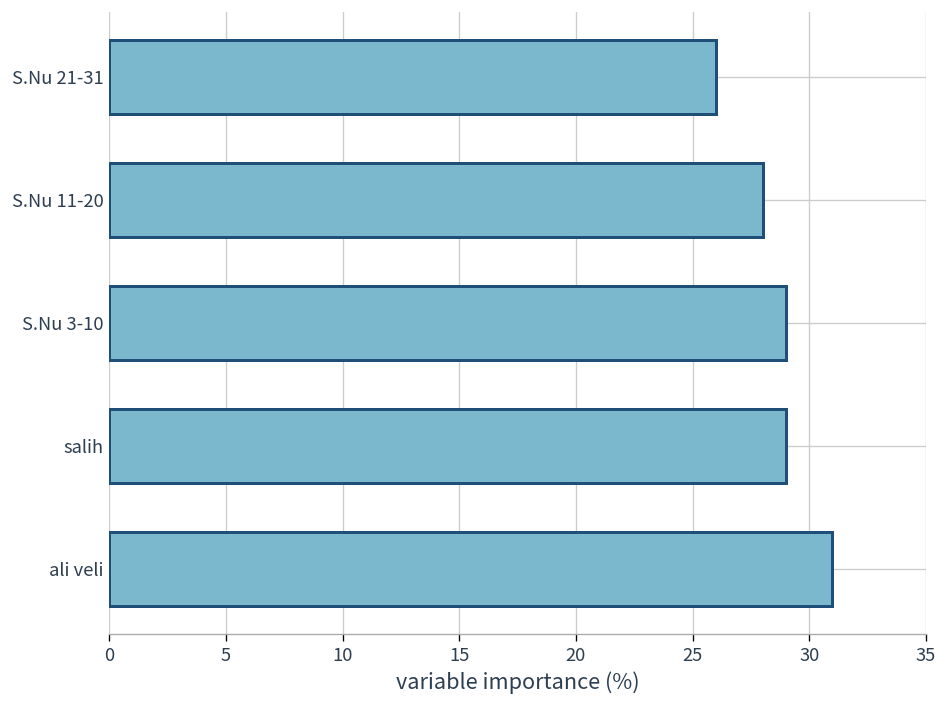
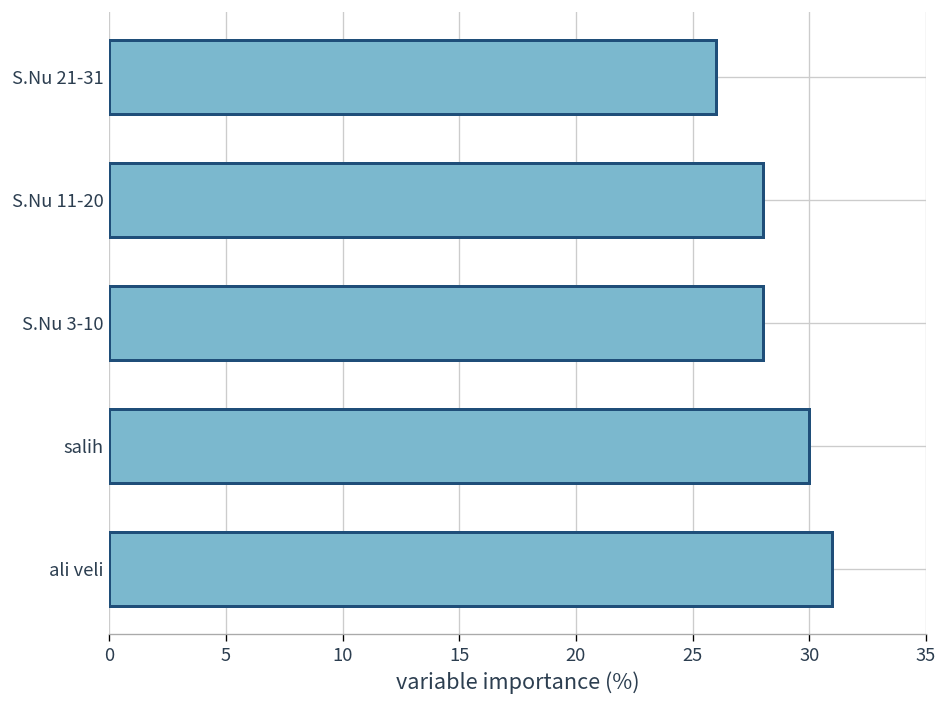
  {
    "S.Nu 21-31": 26,
    "S.Nu 11-20": 28,
-   "S.Nu 3-10": 29,
-   "salih": 29,
+   "S.Nu 3-10": 28,
+   "salih": 30,
    "ali veli": 31
  }
